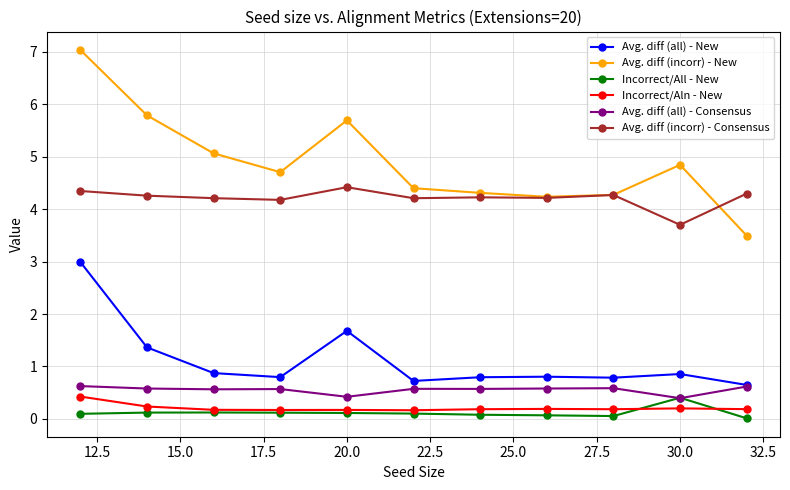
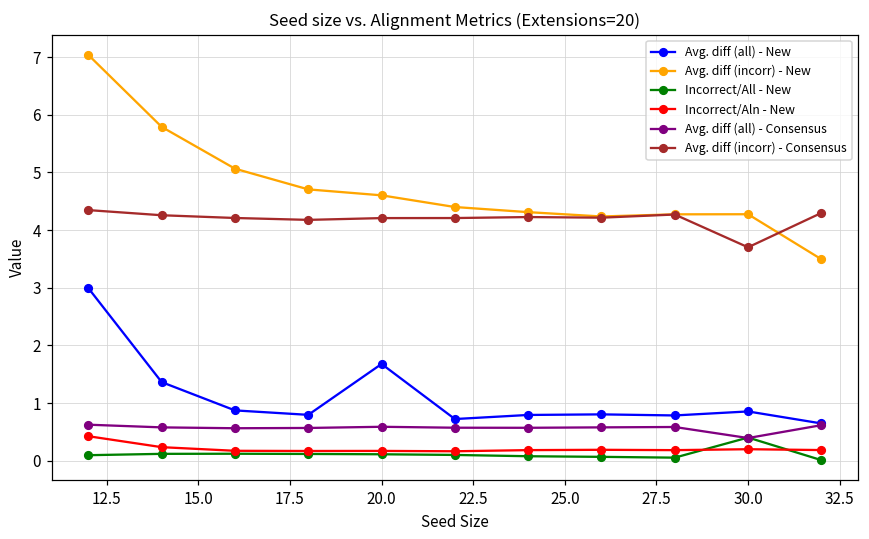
  {
    "Avg. diff (all) - New": {
      "20.0": 1.7,
      "30.0": 0.9
    },
    "Avg. diff (incorr) - New": {
-     "20.0": 5.7,
-     "30.0": 4.8
+     "20.0": 4.6,
+     "30.0": 4.3
    },
    "Incorrect/All - New": {
      "20.0": 0.1
    },
    "Incorrect/Aln - New": {
      "20.0": 0.2,
      "30.0": 0.2
    },
    "Avg. diff (all) - Consensus": {
-     "20.0": 0.4
+     "20.0": 0.6
    },
    "Avg. diff (incorr) - Consensus": {
-     "20.0": 4.4,
+     "20.0": 4.2,
      "30.0": 3.7
    }
  }
